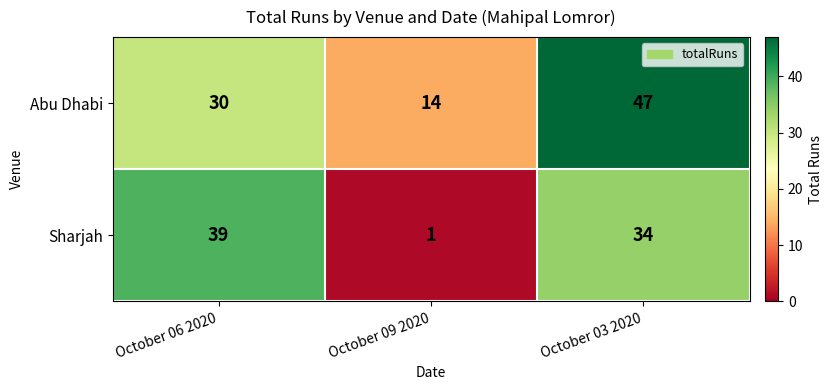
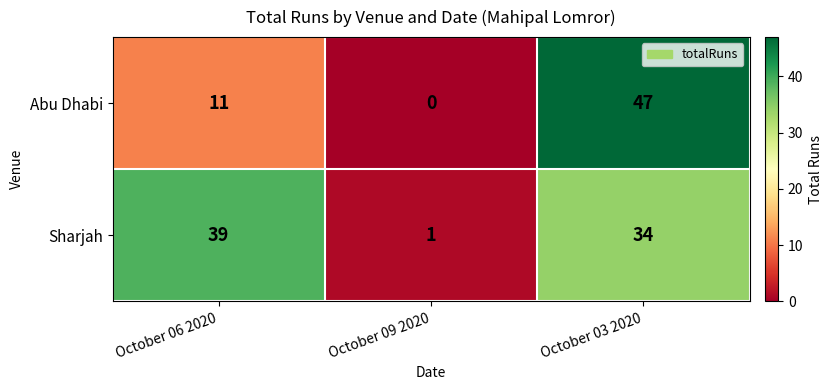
  {
    "Abu Dhabi": {
-     "October 06 2020": 30,
-     "October 09 2020": 14,
+     "October 06 2020": 11,
+     "October 09 2020": 0,
      "October 03 2020": 47
    },
    "Sharjah": {
      "October 06 2020": 39,
      "October 09 2020": 1,
      "October 03 2020": 34
    }
  }
